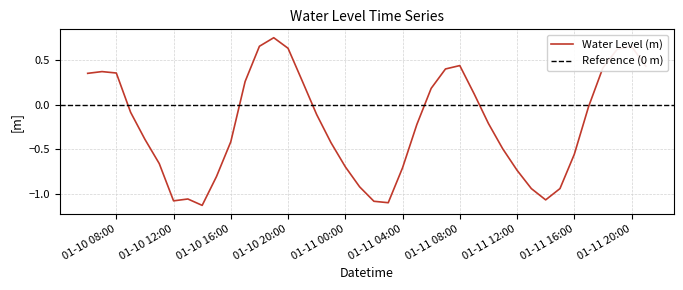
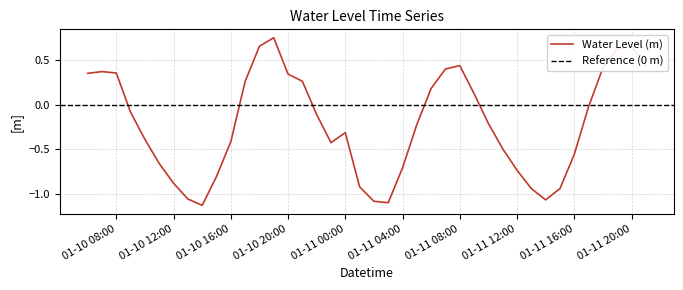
  {
    "01-10 08:00": 0.4,
-   "01-10 12:00": -1.1,
+   "01-10 12:00": -0.9,
    "01-10 16:00": -0.4,
-   "01-10 20:00": 0.6,
-   "01-11 00:00": -0.7,
+   "01-10 20:00": 0.3,
+   "01-11 00:00": -0.3,
    "01-11 04:00": -0.7,
    "01-11 08:00": 0.4,
    "01-11 12:00": -0.7,
    "01-11 16:00": -0.6
  }
